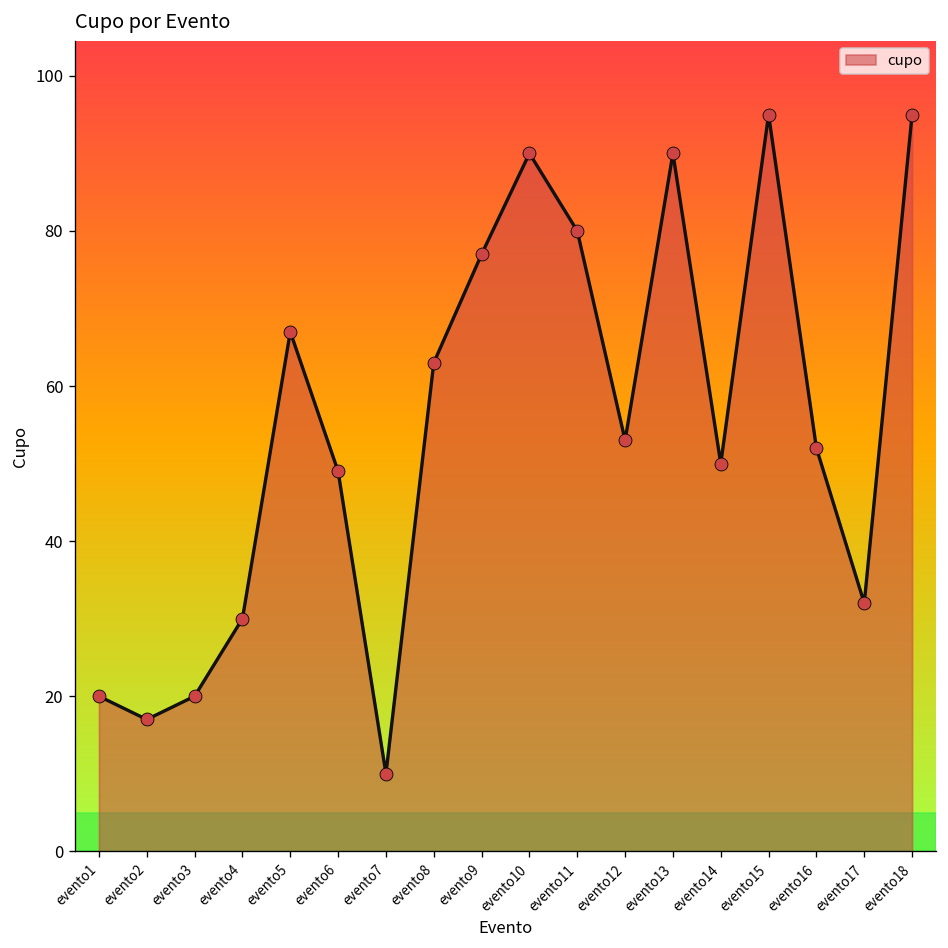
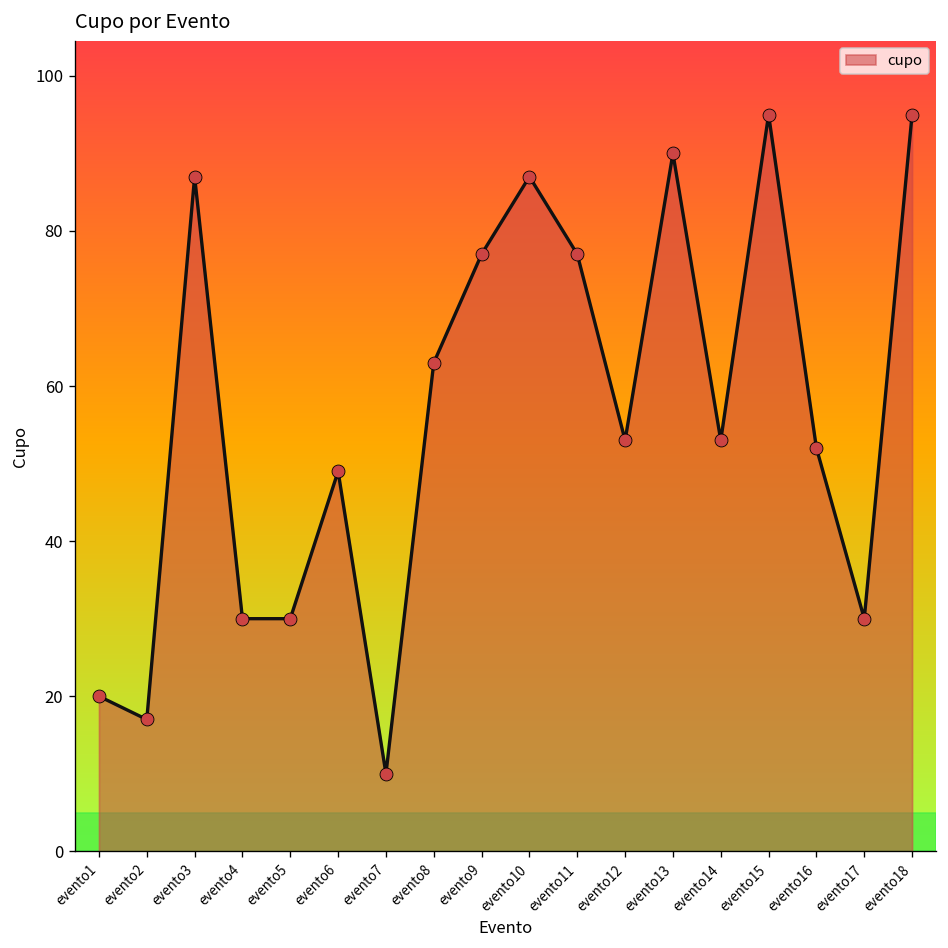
  {
    "evento1": 20,
    "evento2": 17,
-   "evento3": 20,
+   "evento3": 87,
    "evento4": 30,
-   "evento5": 67,
+   "evento5": 30,
    "evento6": 49,
    "evento7": 10,
    "evento8": 63,
    "evento9": 77,
-   "evento10": 90,
-   "evento11": 80,
+   "evento10": 87,
+   "evento11": 77,
    "evento12": 53,
    "evento13": 90,
-   "evento14": 50,
+   "evento14": 53,
    "evento15": 95,
    "evento16": 52,
-   "evento17": 32,
+   "evento17": 30,
    "evento18": 95
  }
